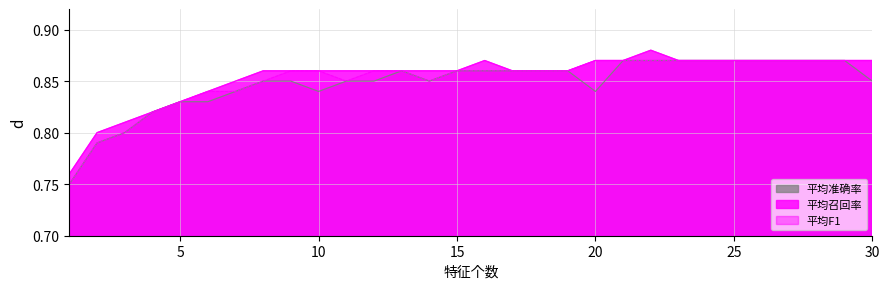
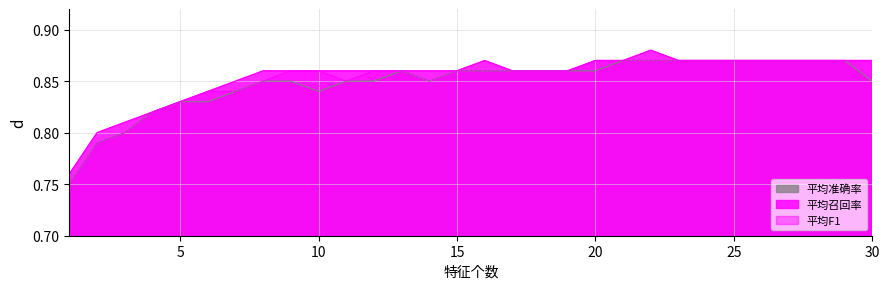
  {
    "平均准确率": {
      "10": 0.84,
-     "20": 0.84,
+     "20": 0.86,
      "30": 0.85
    }
  }
